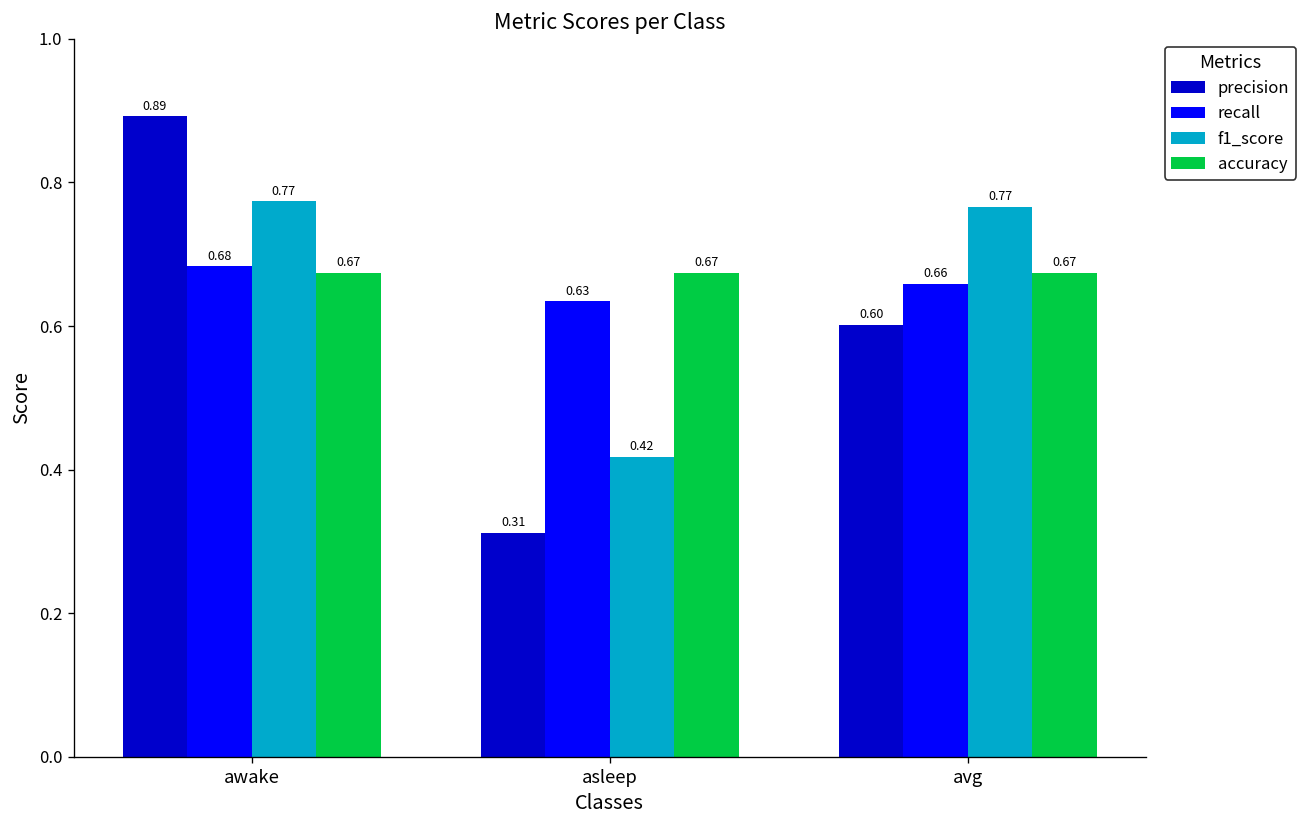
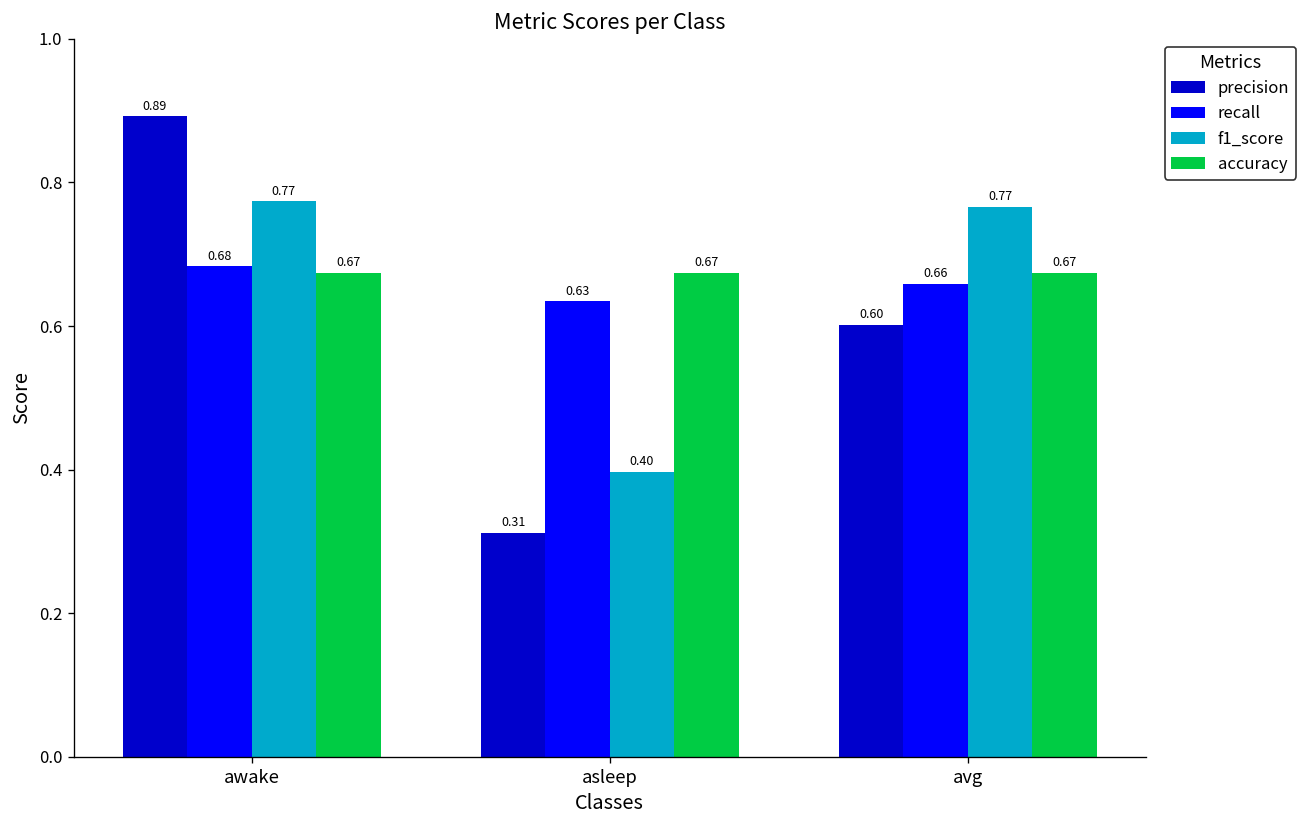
  {
    "f1_score": {
      "awake": 0.77,
-     "asleep": 0.42,
+     "asleep": 0.40,
      "avg": 0.77
    },
    "accuracy": {
      "awake": 0.67,
      "asleep": 0.67,
      "avg": 0.67
    }
  }
